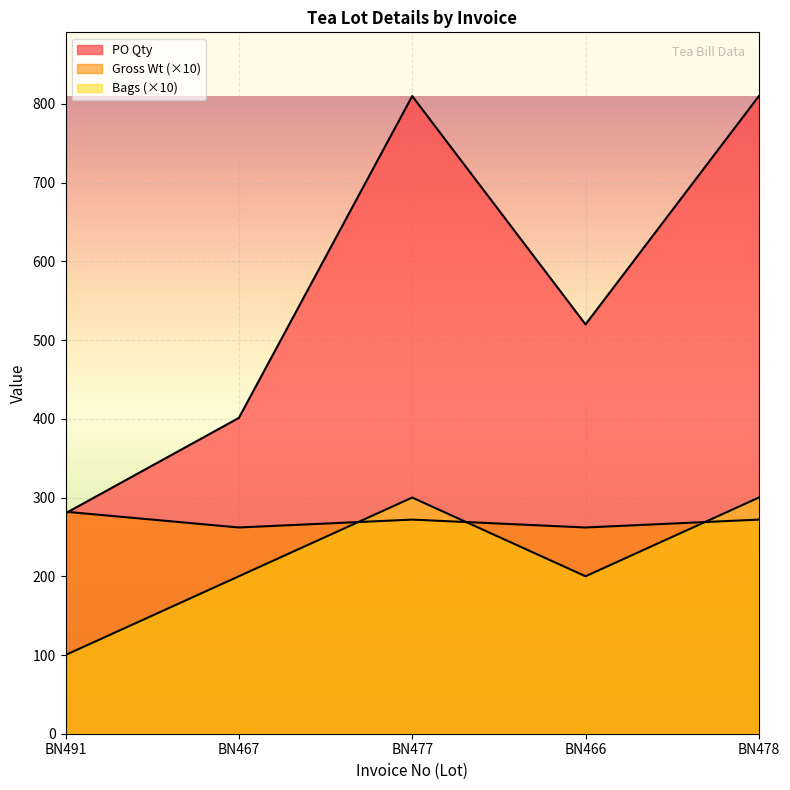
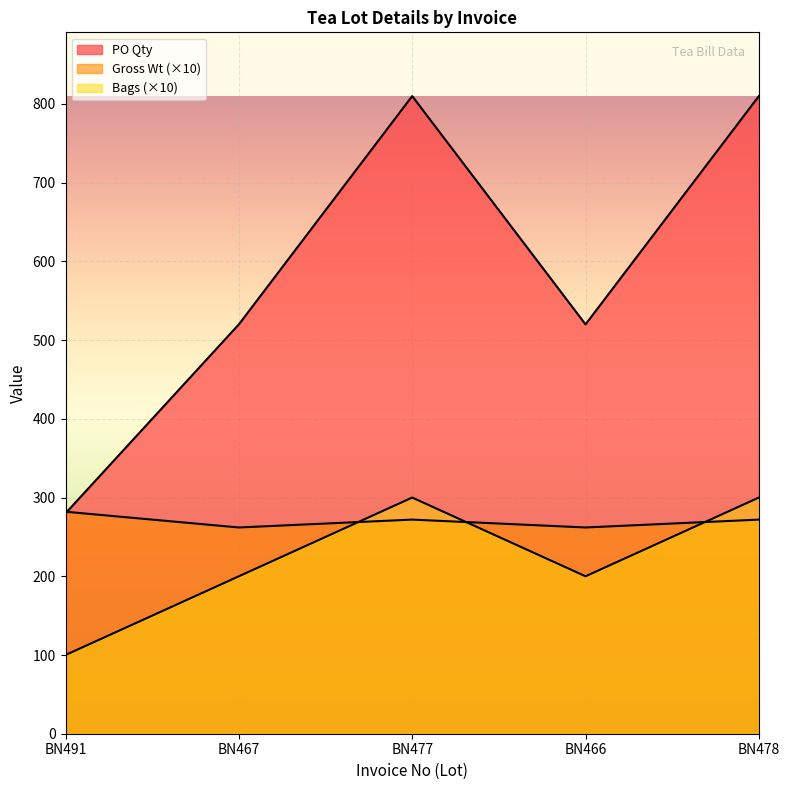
  {
    "PO Qty": {
-     "BN467": 400,
+     "BN467": 520,
      "BN477": 810,
      "BN466": 520,
      "BN478": 810
    },
    "Gross Wt (×10)": {
      "BN467": 260,
      "BN477": 270,
      "BN466": 260,
      "BN478": 270
    },
    "Bags (×10)": {
      "BN491": 100,
      "BN467": 200,
      "BN477": 300,
      "BN466": 200,
      "BN478": 300
    }
  }
